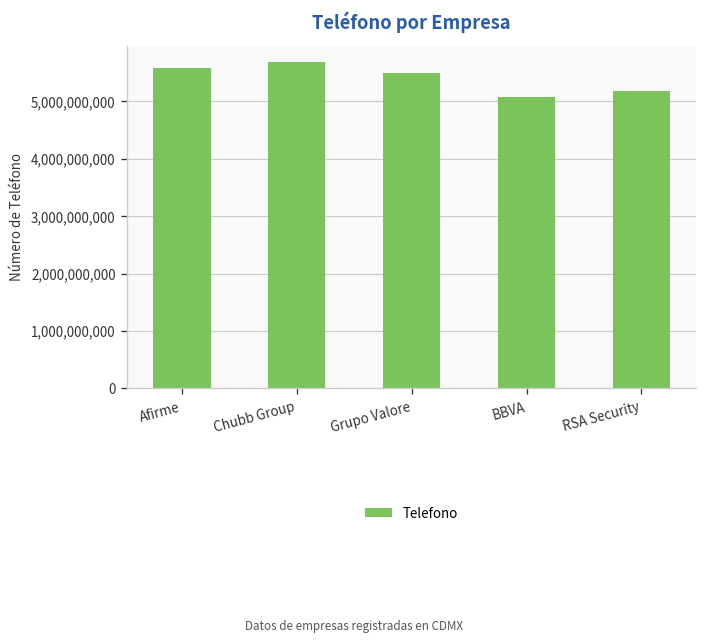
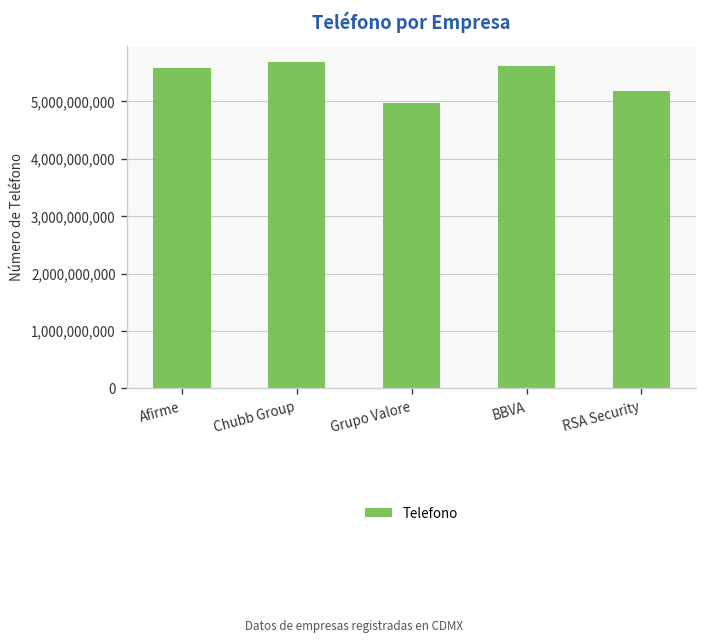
  {
    "Afirme": "5,600,000,000",
    "Chubb Group": "5,700,000,000",
-   "Grupo Valore": "5,500,000,000",
-   "BBVA": "5,100,000,000",
+   "Grupo Valore": "5,000,000,000",
+   "BBVA": "5,600,000,000",
    "RSA Security": "5,200,000,000"
  }
